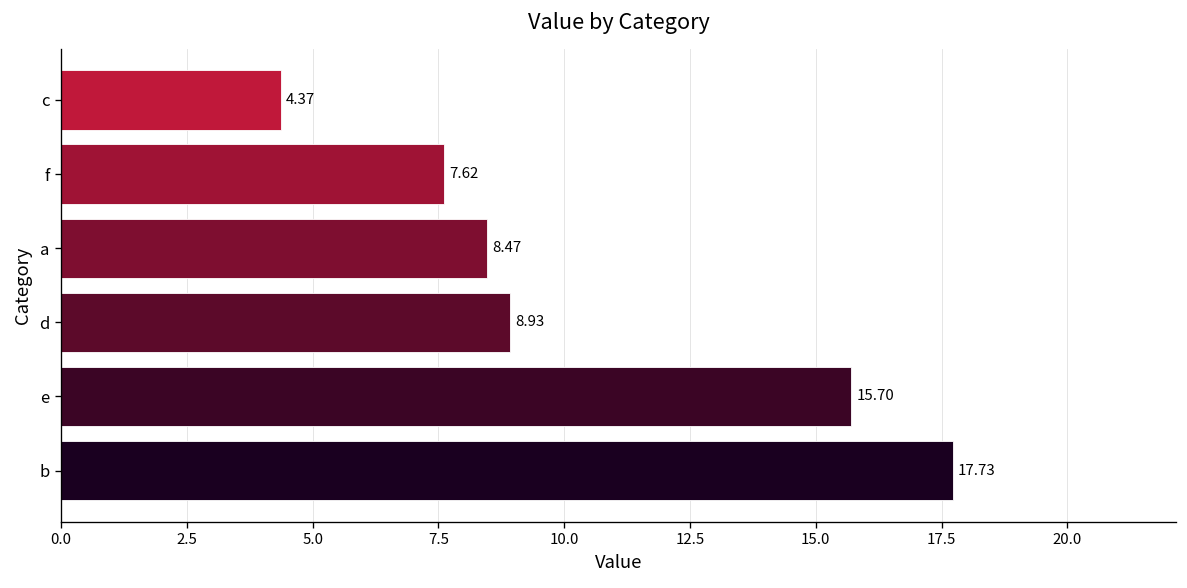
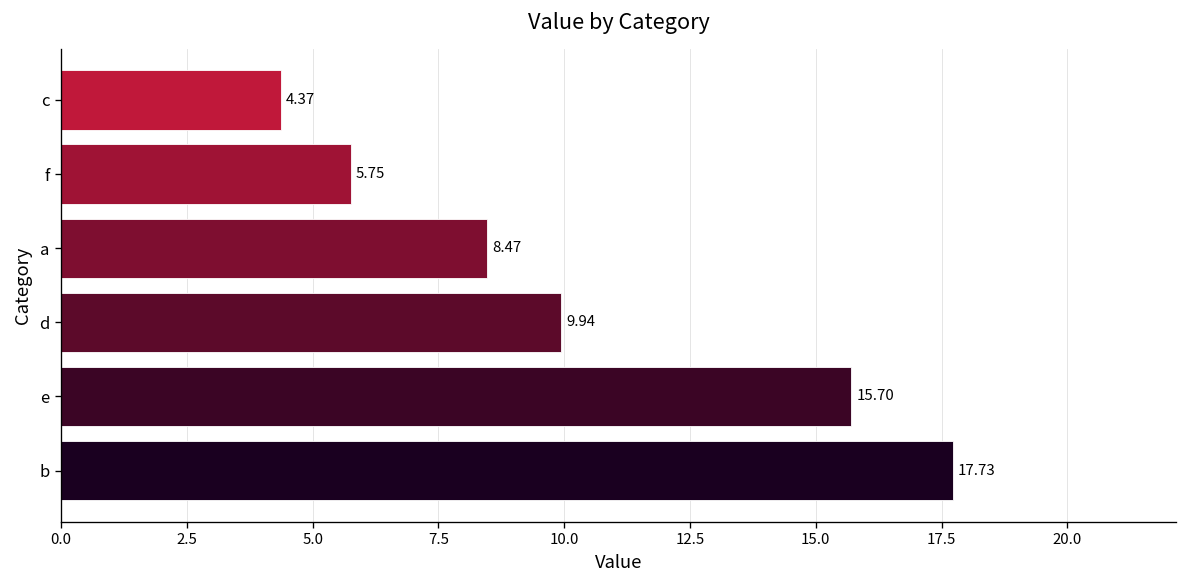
  {
    "c": 4.37,
-   "f": 7.62,
+   "f": 5.75,
    "a": 8.47,
-   "d": 8.93,
+   "d": 9.94,
    "e": 15.70,
    "b": 17.73
  }
